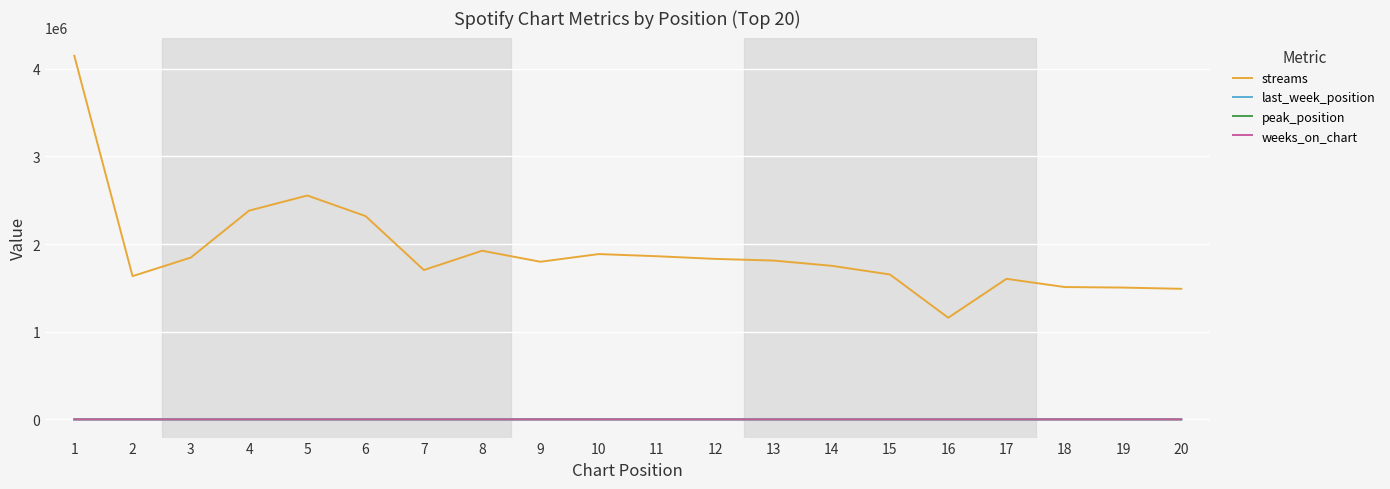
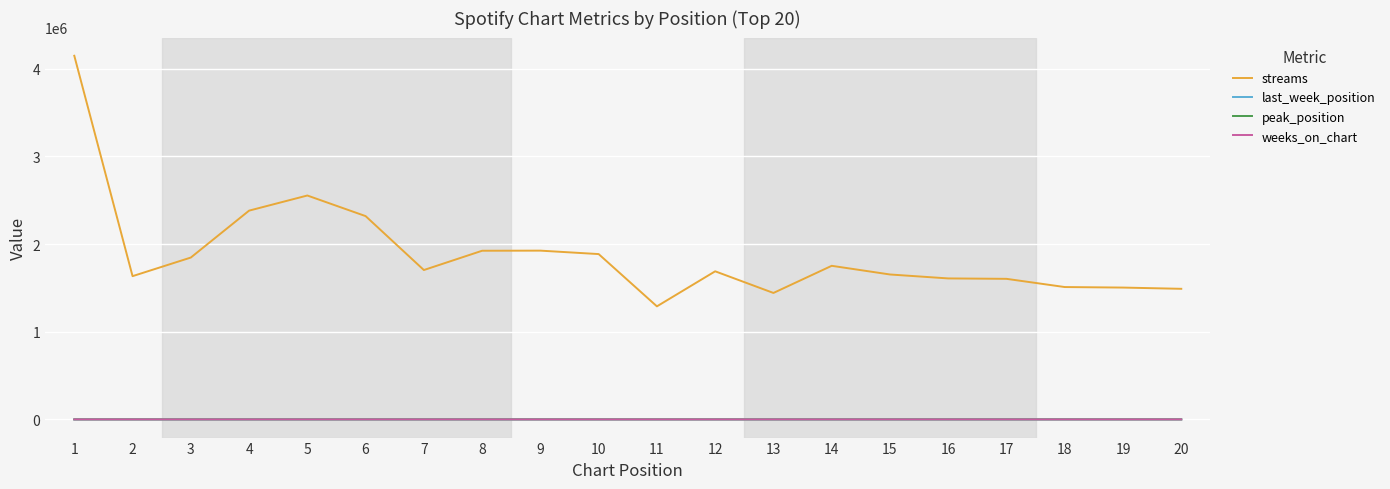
  {
    "streams": {
      "1": 4100000,
      "2": 1600000,
      "3": 1800000,
      "4": 2400000,
      "5": 2600000,
      "6": 2300000,
      "7": 1700000,
      "8": 1900000,
-     "9": 1800000,
+     "9": 1900000,
      "10": 1900000,
-     "11": 1900000,
-     "12": 1800000,
-     "13": 1800000,
+     "11": 1300000,
+     "12": 1700000,
+     "13": 1400000,
      "14": 1800000,
      "15": 1700000,
-     "16": 1200000,
+     "16": 1600000,
      "17": 1600000,
      "18": 1500000,
      "19": 1500000,
      "20": 1500000
    },
    "weeks_on_chart": {
      "1": 0,
      "2": 0,
      "3": 0,
      "4": 0,
      "5": 0,
      "6": 0,
      "7": 0,
      "8": 0,
      "9": 0,
      "10": 0,
      "11": 0,
      "12": 0,
      "13": 0,
      "14": 0,
      "15": 0,
      "16": 0,
      "17": 0,
      "18": 0,
      "19": 0,
      "20": 0
    }
  }
